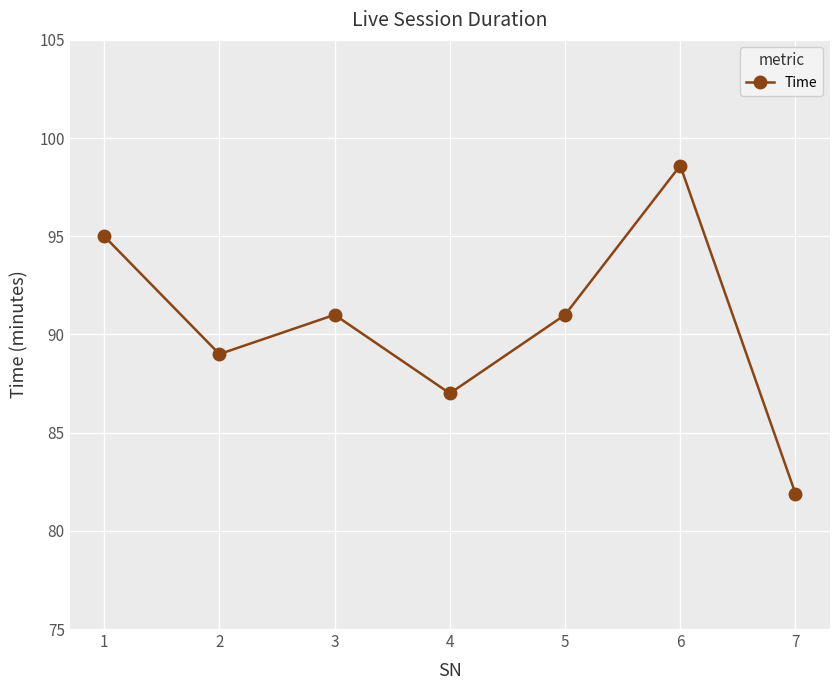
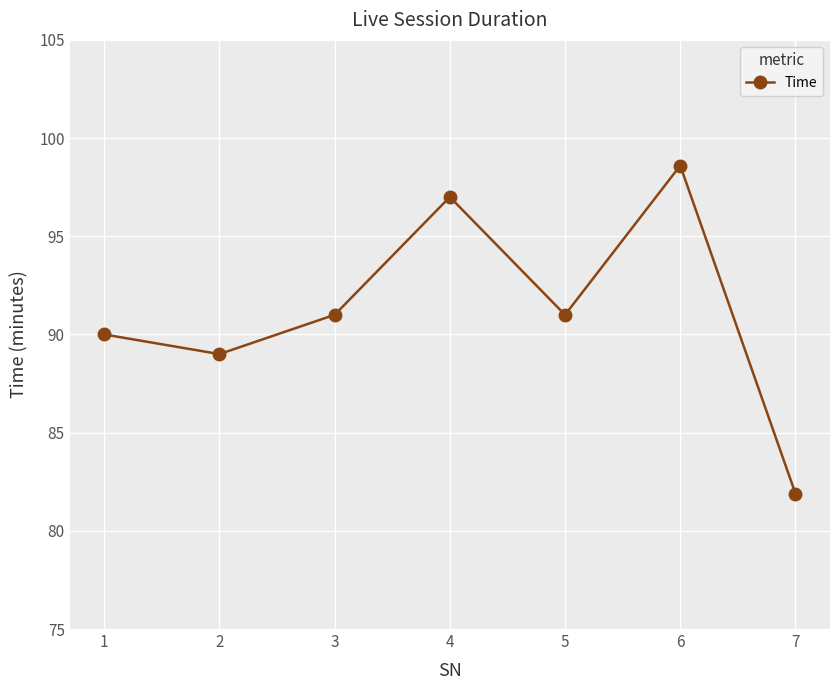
  {
-   "1": 95,
+   "1": 90,
    "2": 89,
    "3": 91,
-   "4": 87,
+   "4": 97,
    "5": 91,
    "6": 98.6,
    "7": 82
  }
